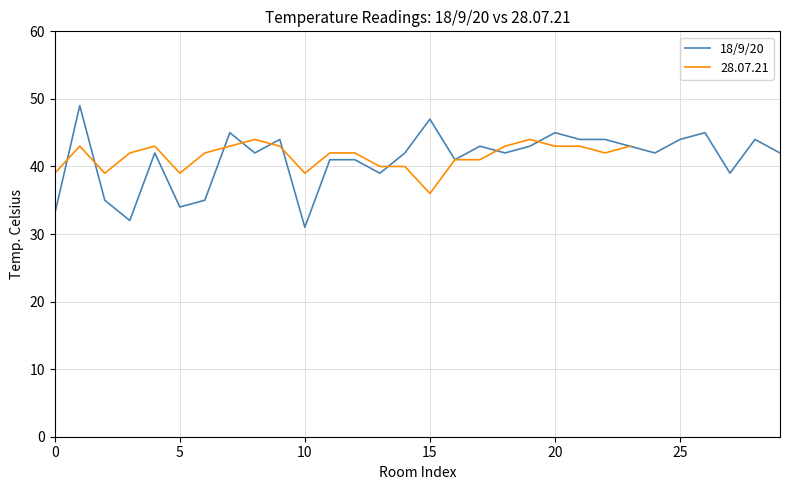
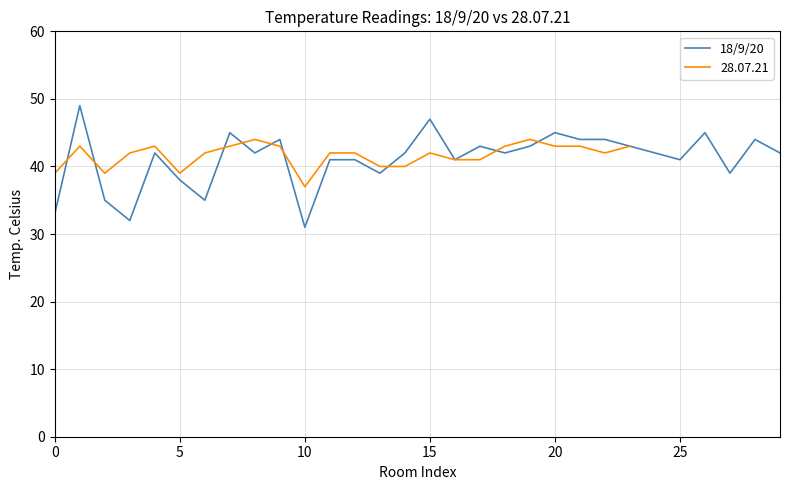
  {
    "18/9/20": {
      "0": 33,
-     "5": 34,
+     "5": 38,
      "10": 31,
      "15": 47,
      "20": 45,
-     "25": 44
+     "25": 41
    },
    "28.07.21": {
      "0": 39,
      "5": 39,
-     "10": 39,
-     "15": 36,
+     "10": 37,
+     "15": 42,
      "20": 43
    }
  }
